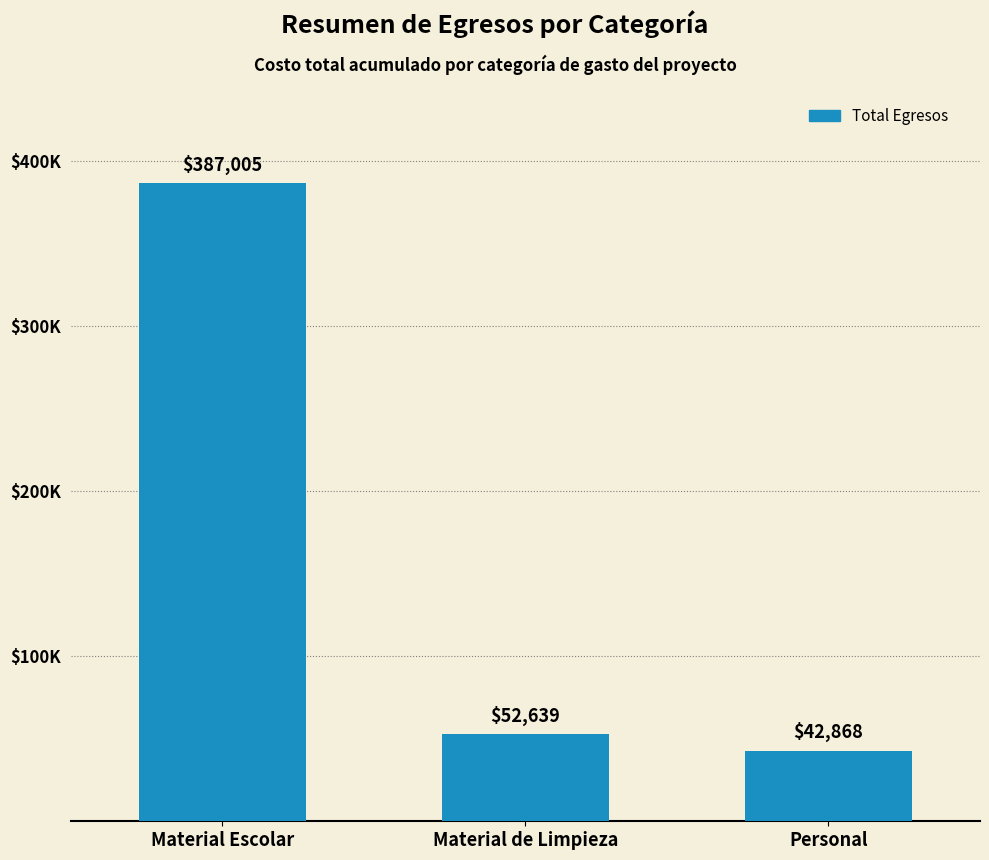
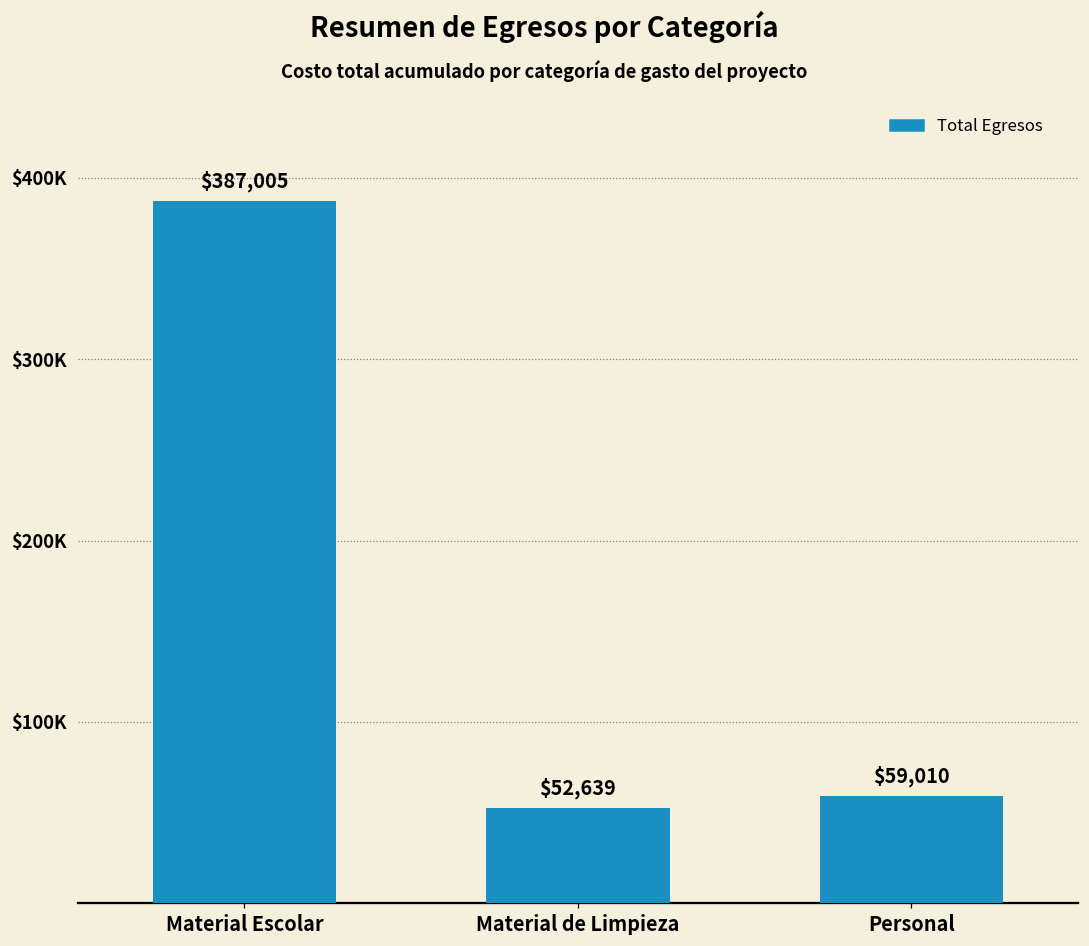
  {
    "Material Escolar": "$387,005",
    "Material de Limpieza": "$52,639",
-   "Personal": "$42,868"
+   "Personal": "$59,010"
  }
